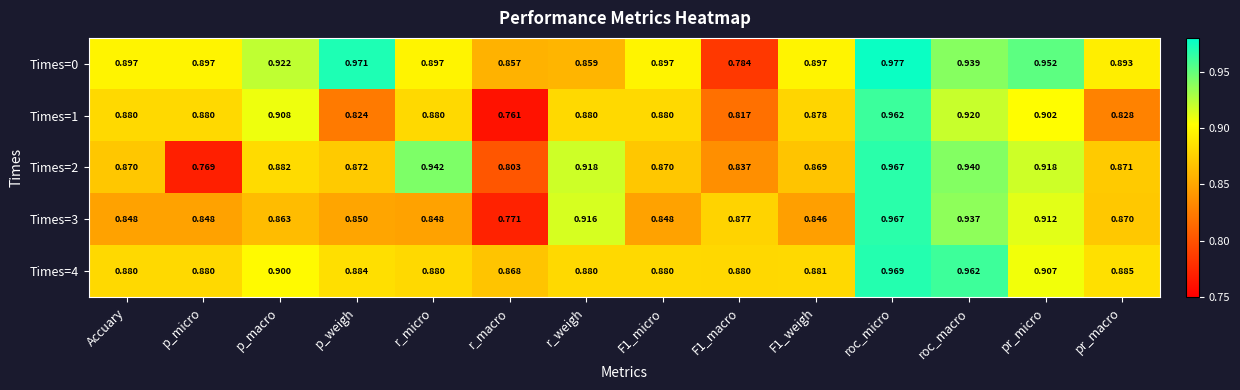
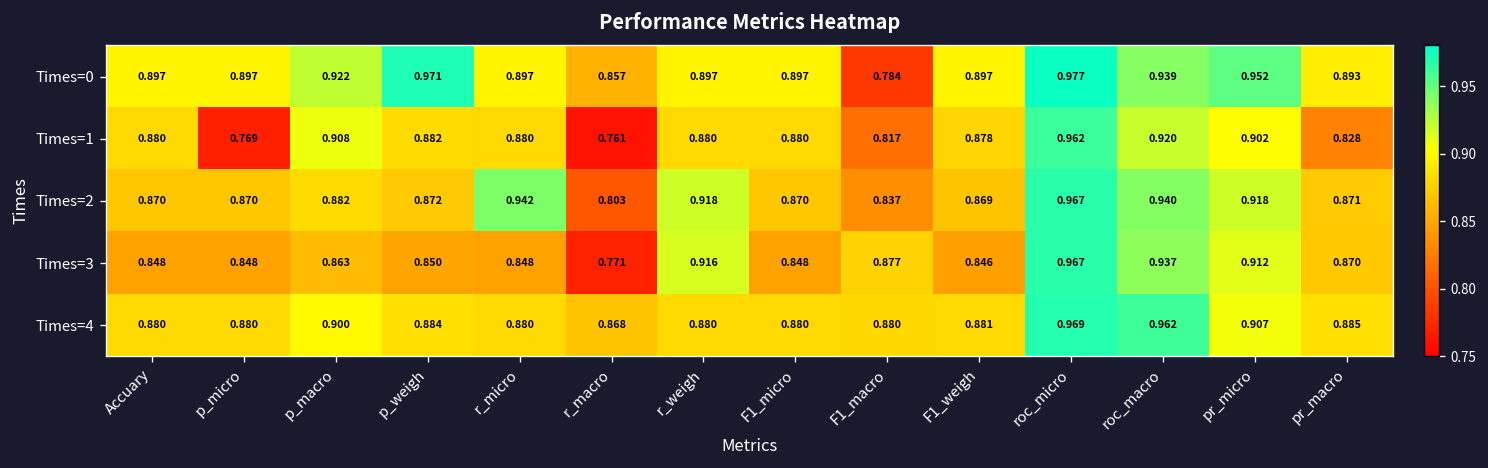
  {
    "Times=0": {
      "Accuary": 0.897,
      "p_micro": 0.897,
      "p_macro": 0.922,
      "p_weigh": 0.971,
      "r_micro": 0.897,
      "r_macro": 0.857,
-     "r_weigh": 0.859,
+     "r_weigh": 0.897,
      "F1_micro": 0.897,
      "F1_macro": 0.784,
      "F1_weigh": 0.897,
      "roc_micro": 0.977,
      "roc_macro": 0.939,
      "pr_micro": 0.952,
      "pr_macro": 0.893
    },
    "Times=1": {
      "Accuary": 0.880,
-     "p_micro": 0.880,
+     "p_micro": 0.769,
      "p_macro": 0.908,
-     "p_weigh": 0.824,
+     "p_weigh": 0.882,
      "r_micro": 0.880,
      "r_macro": 0.761,
      "r_weigh": 0.880,
      "F1_micro": 0.880,
      "F1_macro": 0.817,
      "F1_weigh": 0.878,
      "roc_micro": 0.962,
      "roc_macro": 0.920,
      "pr_micro": 0.902,
      "pr_macro": 0.828
    },
    "Times=2": {
      "Accuary": 0.870,
-     "p_micro": 0.769,
+     "p_micro": 0.870,
      "p_macro": 0.882,
      "p_weigh": 0.872,
      "r_micro": 0.942,
      "r_macro": 0.803,
      "r_weigh": 0.918,
      "F1_micro": 0.870,
      "F1_macro": 0.837,
      "F1_weigh": 0.869,
      "roc_micro": 0.967,
      "roc_macro": 0.940,
      "pr_micro": 0.918,
      "pr_macro": 0.871
    },
    "Times=3": {
      "Accuary": 0.848,
      "p_micro": 0.848,
      "p_macro": 0.863,
      "p_weigh": 0.850,
      "r_micro": 0.848,
      "r_macro": 0.771,
      "r_weigh": 0.916,
      "F1_micro": 0.848,
      "F1_macro": 0.877,
      "F1_weigh": 0.846,
      "roc_micro": 0.967,
      "roc_macro": 0.937,
      "pr_micro": 0.912,
      "pr_macro": 0.870
    },
    "Times=4": {
      "Accuary": 0.880,
      "p_micro": 0.880,
      "p_macro": 0.900,
      "p_weigh": 0.884,
      "r_micro": 0.880,
      "r_macro": 0.868,
      "r_weigh": 0.880,
      "F1_micro": 0.880,
      "F1_macro": 0.880,
      "F1_weigh": 0.881,
      "roc_micro": 0.969,
      "roc_macro": 0.962,
      "pr_micro": 0.907,
      "pr_macro": 0.885
    }
  }
